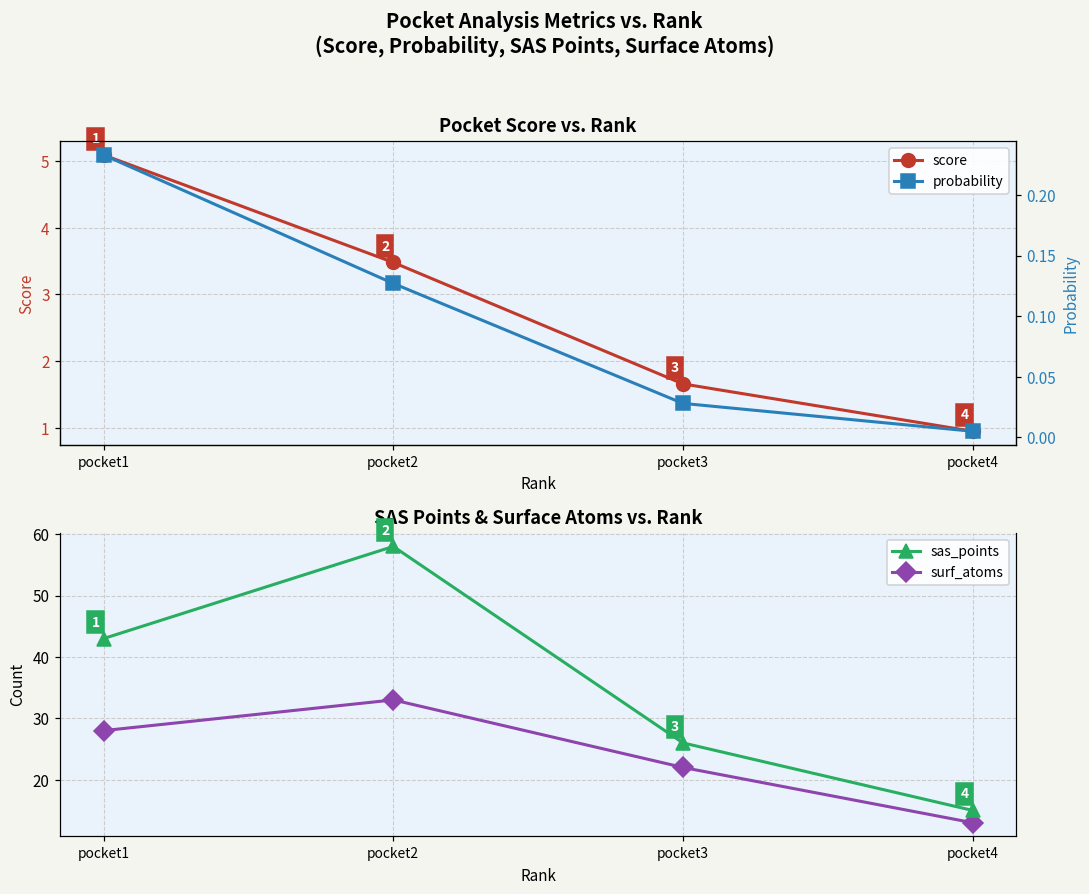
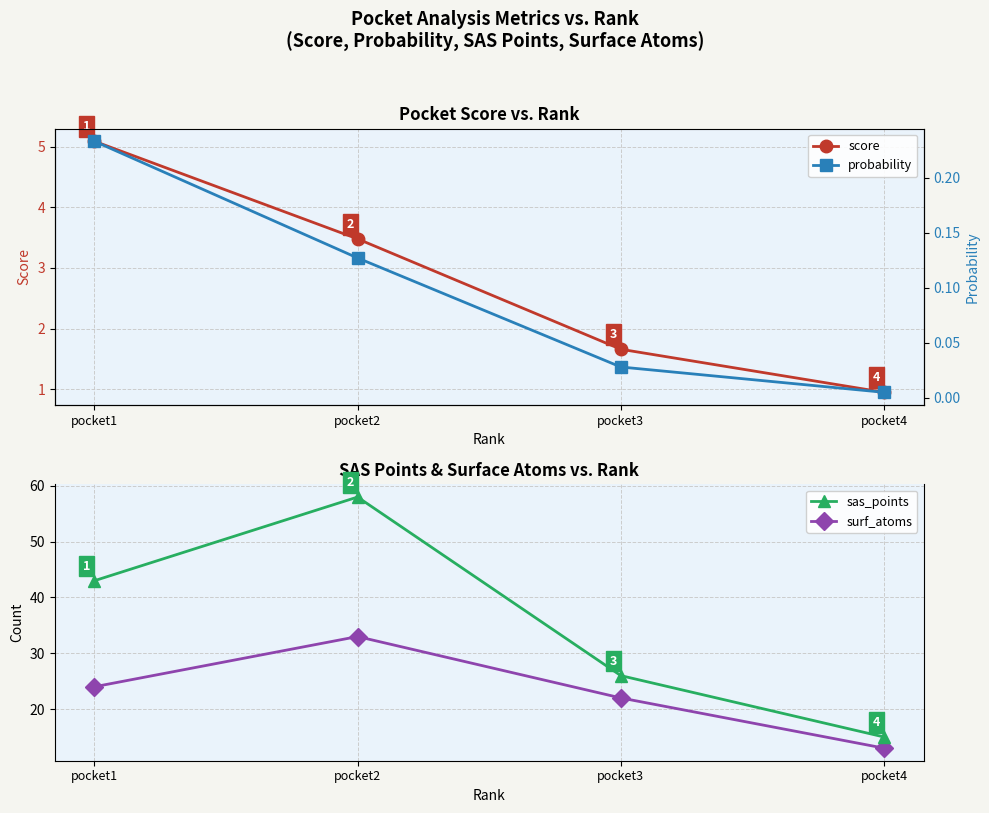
  {
    "SAS Points & Surface Atoms vs. Rank": {
      "surf_atoms": {
-       "pocket1": 28,
+       "pocket1": 24,
        "pocket2": 33,
        "pocket3": 22,
        "pocket4": 13
      }
    }
  }
